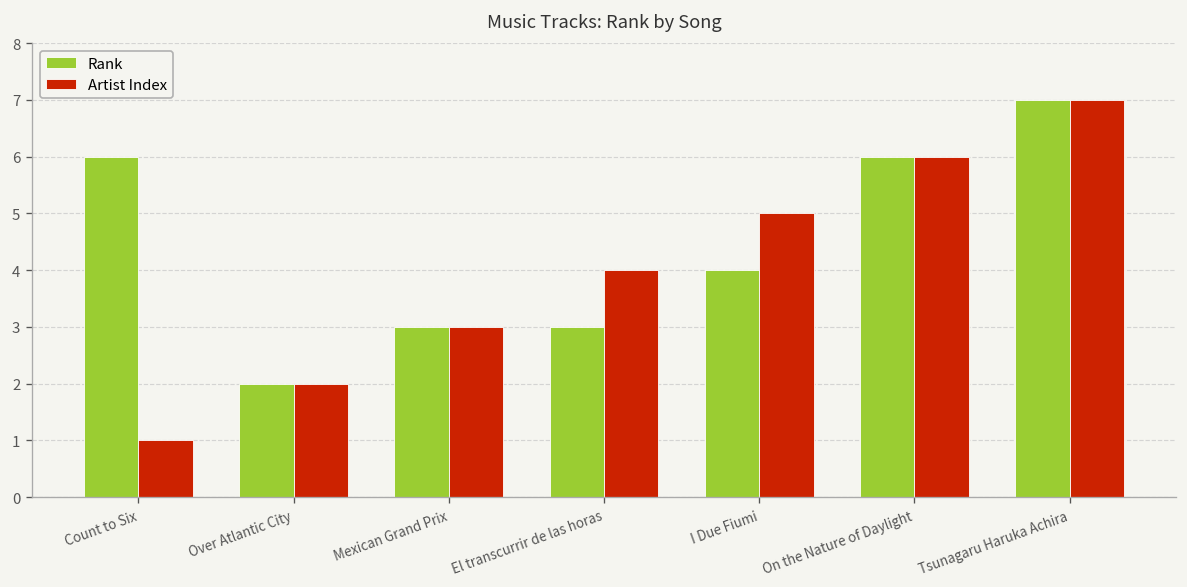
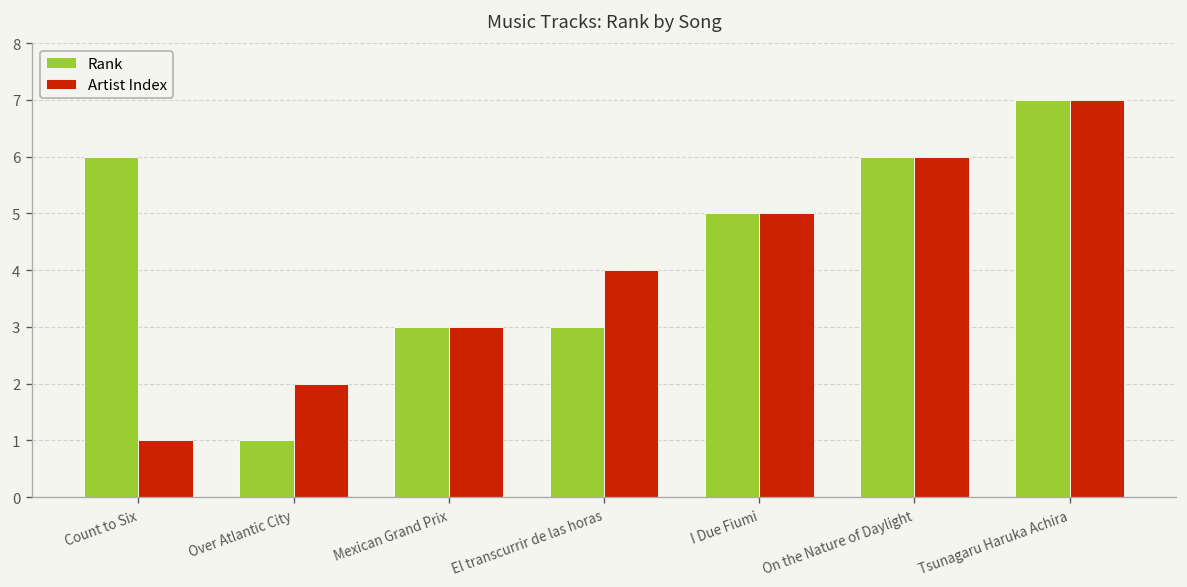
  {
    "Rank": {
      "Count to Six": 6,
-     "Over Atlantic City": 2,
+     "Over Atlantic City": 1,
      "Mexican Grand Prix": 3,
      "El transcurrir de las horas": 3,
-     "I Due Fiumi": 4,
+     "I Due Fiumi": 5,
      "On the Nature of Daylight": 6,
      "Tsunagaru Haruka Achira": 7
    },
    "Artist Index": {
      "Count to Six": 1,
      "Over Atlantic City": 2,
      "Mexican Grand Prix": 3,
      "El transcurrir de las horas": 4,
      "I Due Fiumi": 5,
      "On the Nature of Daylight": 6,
      "Tsunagaru Haruka Achira": 7
    }
  }
